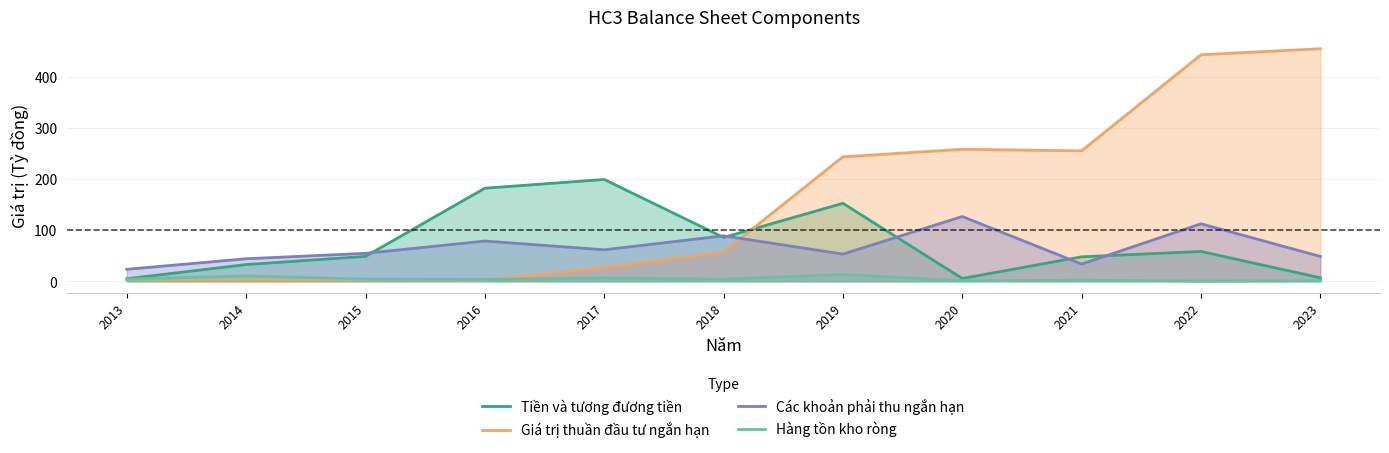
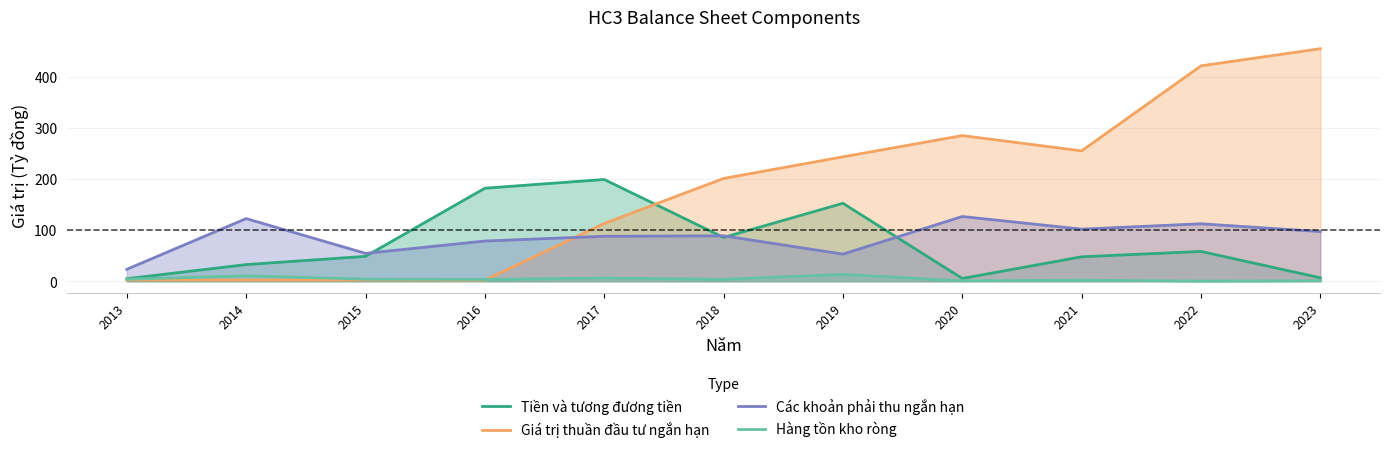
  {
    "Tiền và tương đương tiền": {
      "2014": 30,
      "2015": 50,
      "2016": 180,
      "2017": 200,
      "2019": 150,
      "2021": 50,
      "2022": 60,
      "2023": 10
    },
    "Giá trị thuần đầu tư ngắn hạn": {
      "2014": 0,
-     "2017": 30,
-     "2018": 60,
+     "2017": 110,
+     "2018": 200,
      "2019": 240,
-     "2020": 260,
+     "2020": 290,
      "2021": 260,
-     "2022": 440,
+     "2022": 420,
      "2023": 460
    },
    "Các khoản phải thu ngắn hạn": {
      "2013": 20,
-     "2014": 40,
+     "2014": 120,
      "2015": 50,
      "2016": 80,
-     "2017": 60,
+     "2017": 90,
      "2019": 50,
      "2020": 130,
-     "2021": 30,
+     "2021": 100,
      "2022": 110,
-     "2023": 50
+     "2023": 100
    },
    "Hàng tồn kho ròng": {
      "2014": 10,
      "2017": 10,
      "2018": 0,
      "2019": 10,
      "2021": 0,
      "2022": 0,
      "2023": 0
    }
  }
